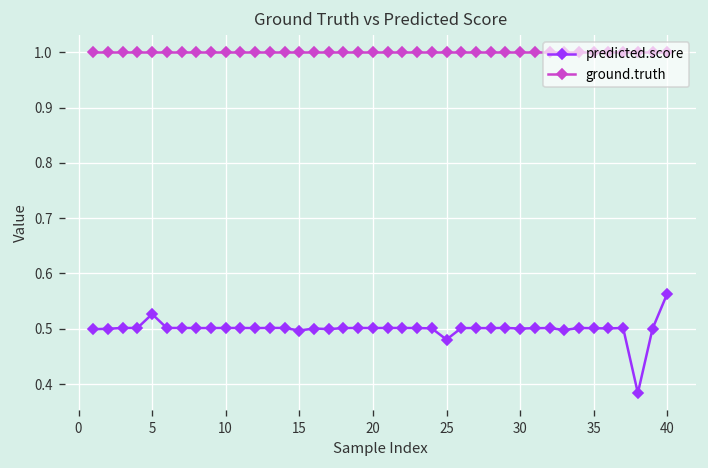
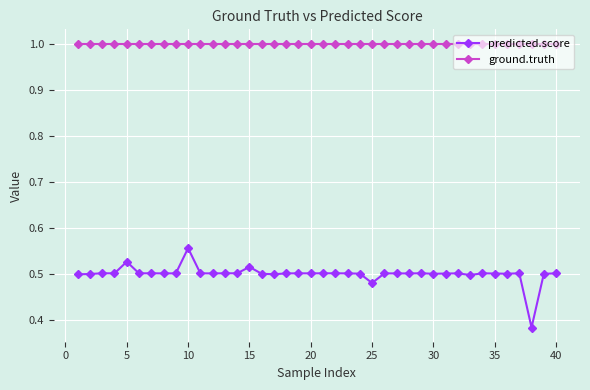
  {
    "predicted.score": {
      "5": 0.53,
-     "10": 0.50,
-     "15": 0.50,
+     "10": 0.56,
+     "15": 0.52,
      "20": 0.50,
      "25": 0.48,
      "30": 0.50,
      "35": 0.50,
-     "40": 0.56
+     "40": 0.50
    },
    "ground.truth": {
      "5": 1.00,
      "10": 1.00,
      "15": 1.00,
      "20": 1.00,
      "25": 1.00,
      "30": 1.00
    }
  }
